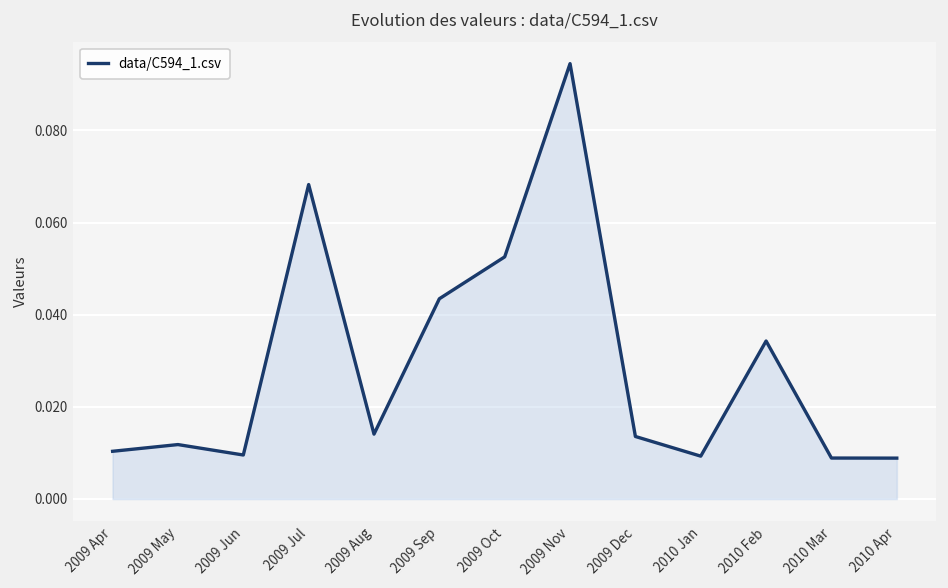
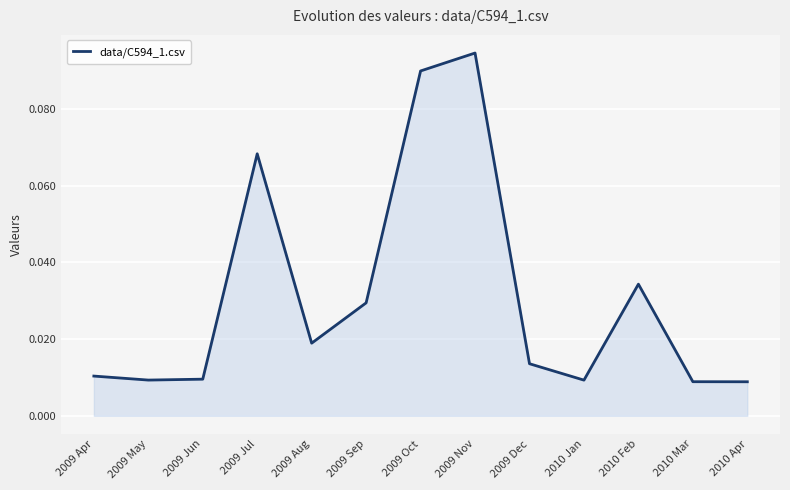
  {
    "2009 Apr": 0.010,
-   "2009 May": 0.012,
+   "2009 May": 0.009,
    "2009 Jun": 0.010,
    "2009 Jul": 0.068,
-   "2009 Aug": 0.014,
-   "2009 Sep": 0.043,
-   "2009 Oct": 0.053,
+   "2009 Aug": 0.019,
+   "2009 Sep": 0.029,
+   "2009 Oct": 0.090,
    "2009 Nov": 0.095,
    "2009 Dec": 0.014,
    "2010 Jan": 0.009,
    "2010 Feb": 0.034,
    "2010 Mar": 0.009,
    "2010 Apr": 0.009
  }
